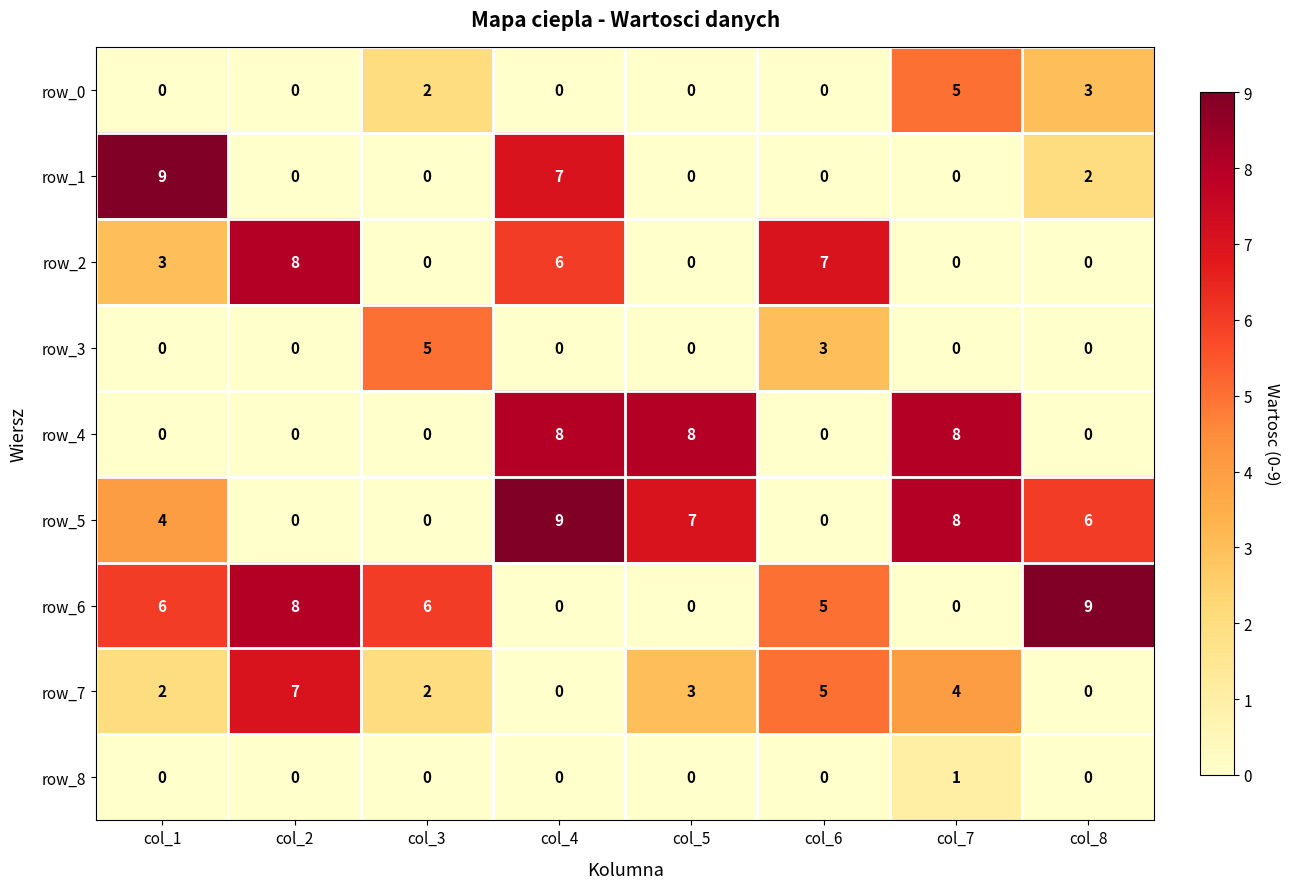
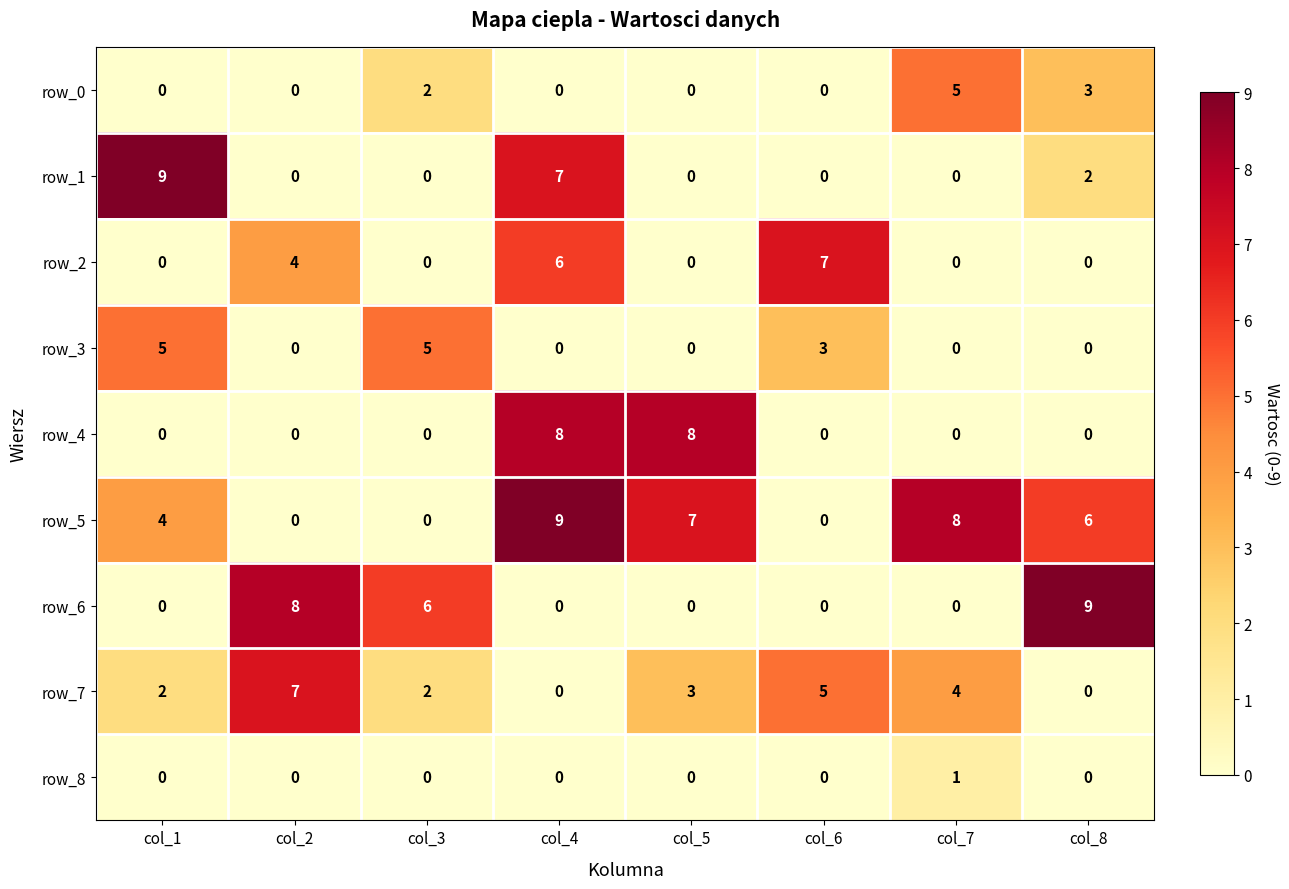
  {
    "row_0": {
      "col_1": 0,
      "col_2": 0,
      "col_3": 2,
      "col_4": 0,
      "col_5": 0,
      "col_6": 0,
      "col_7": 5,
      "col_8": 3
    },
    "row_1": {
      "col_1": 9,
      "col_2": 0,
      "col_3": 0,
      "col_4": 7,
      "col_5": 0,
      "col_6": 0,
      "col_7": 0,
      "col_8": 2
    },
    "row_2": {
-     "col_1": 3,
-     "col_2": 8,
+     "col_1": 0,
+     "col_2": 4,
      "col_3": 0,
      "col_4": 6,
      "col_5": 0,
      "col_6": 7,
      "col_7": 0,
      "col_8": 0
    },
    "row_3": {
-     "col_1": 0,
+     "col_1": 5,
      "col_2": 0,
      "col_3": 5,
      "col_4": 0,
      "col_5": 0,
      "col_6": 3,
      "col_7": 0,
      "col_8": 0
    },
    "row_4": {
      "col_1": 0,
      "col_2": 0,
      "col_3": 0,
      "col_4": 8,
      "col_5": 8,
      "col_6": 0,
-     "col_7": 8,
+     "col_7": 0,
      "col_8": 0
    },
    "row_5": {
      "col_1": 4,
      "col_2": 0,
      "col_3": 0,
      "col_4": 9,
      "col_5": 7,
      "col_6": 0,
      "col_7": 8,
      "col_8": 6
    },
    "row_6": {
-     "col_1": 6,
+     "col_1": 0,
      "col_2": 8,
      "col_3": 6,
      "col_4": 0,
      "col_5": 0,
-     "col_6": 5,
+     "col_6": 0,
      "col_7": 0,
      "col_8": 9
    },
    "row_7": {
      "col_1": 2,
      "col_2": 7,
      "col_3": 2,
      "col_4": 0,
      "col_5": 3,
      "col_6": 5,
      "col_7": 4,
      "col_8": 0
    },
    "row_8": {
      "col_1": 0,
      "col_2": 0,
      "col_3": 0,
      "col_4": 0,
      "col_5": 0,
      "col_6": 0,
      "col_7": 1,
      "col_8": 0
    }
  }
